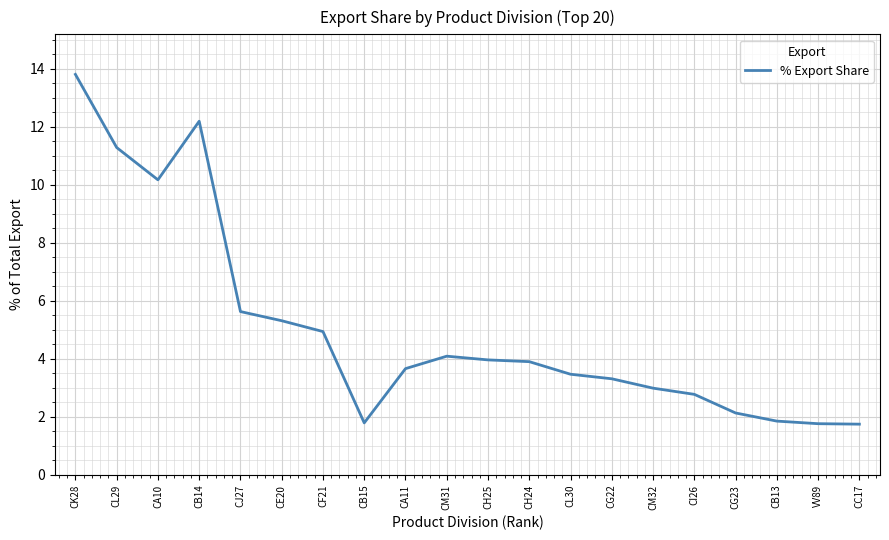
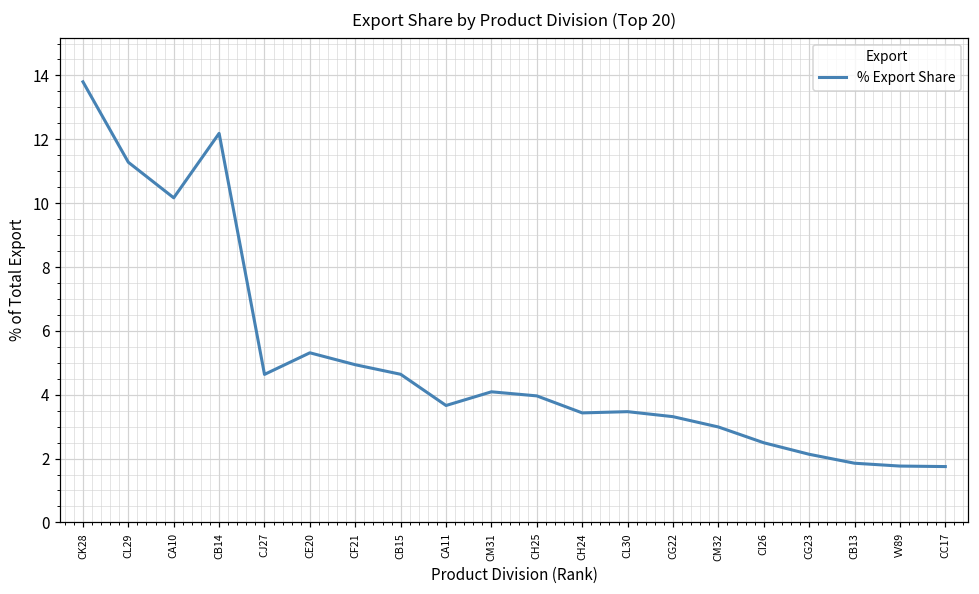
  {
    "CK28": 13.8,
    "CL29": 11.3,
    "CA10": 10.2,
    "CB14": 12.2,
-   "CJ27": 5.6,
+   "CJ27": 4.6,
    "CE20": 5.3,
    "CF21": 4.9,
-   "CB15": 1.8,
+   "CB15": 4.6,
    "CA11": 3.7,
    "CM31": 4.1,
    "CH25": 4.0,
-   "CH24": 3.9,
+   "CH24": 3.4,
    "CL30": 3.5,
    "CG22": 3.3,
    "CM32": 3.0,
-   "CI26": 2.8,
+   "CI26": 2.5,
    "CG23": 2.1,
    "CB13": 1.9,
    "VV89": 1.8,
    "CC17": 1.7
  }
